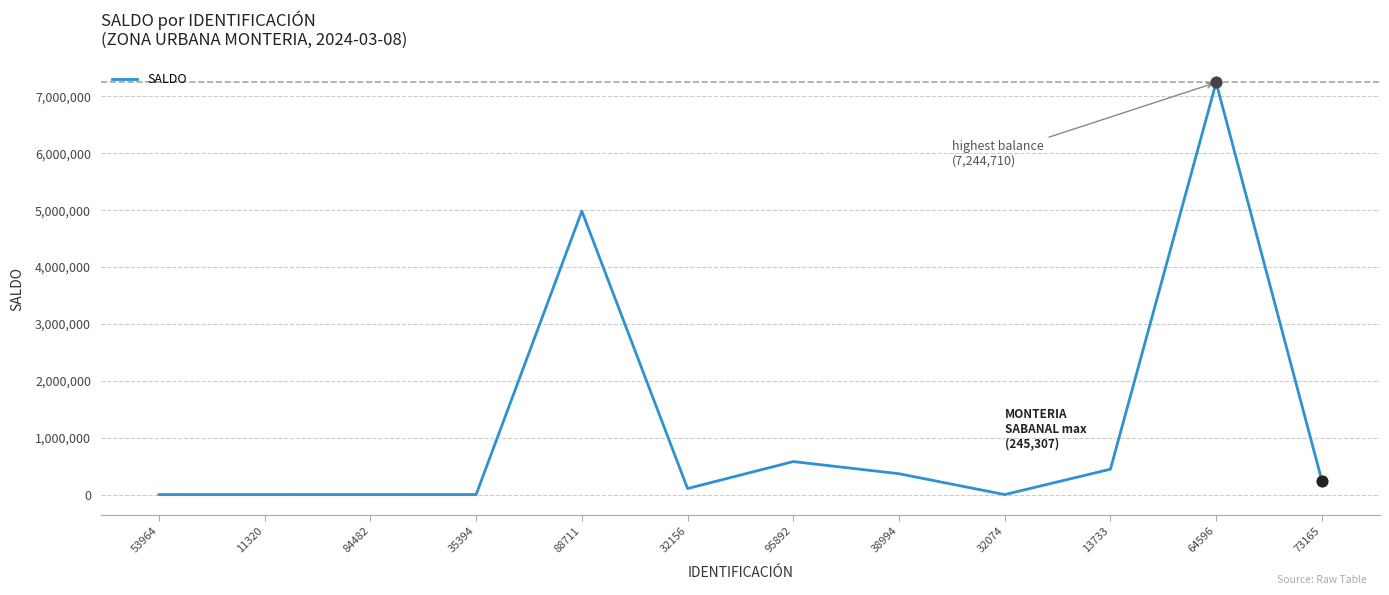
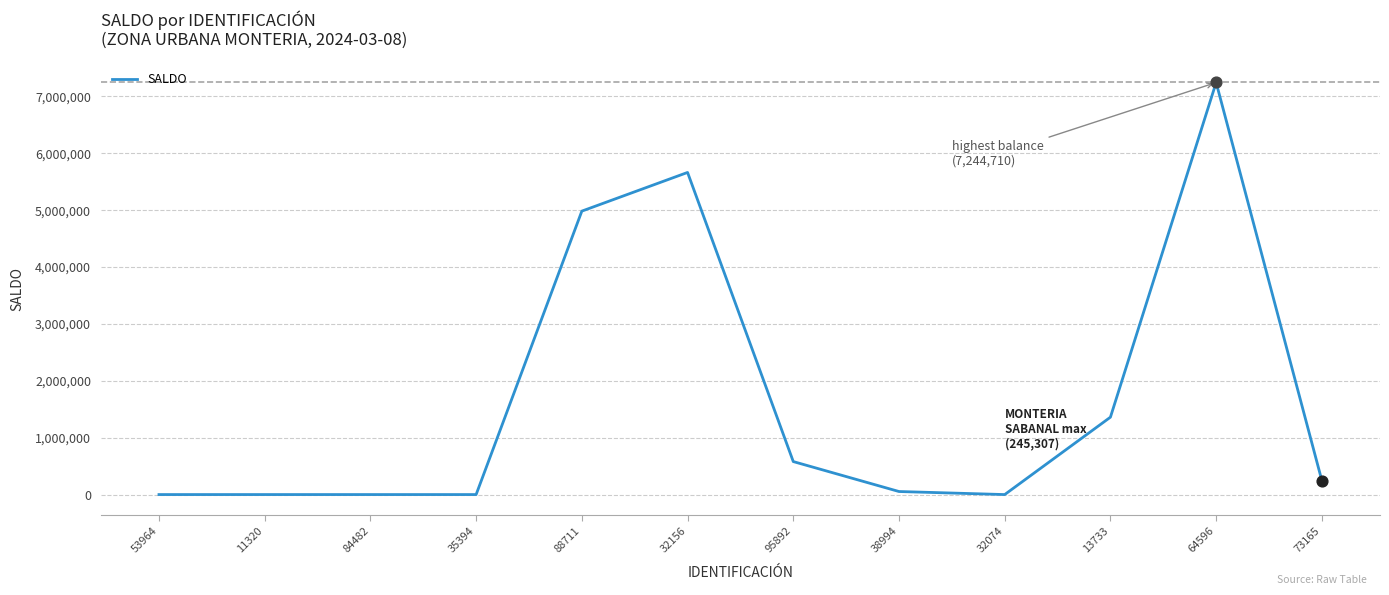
  {
    "SALDO": {
      "53964": "0",
      "11320": "0",
      "84482": "0",
      "35394": "0",
      "88711": "5,000,000",
-     "32156": "100,000",
+     "32156": "5,700,000",
      "95892": "600,000",
-     "38994": "400,000",
+     "38994": "100,000",
      "32074": "0",
-     "13733": "400,000"
+     "13733": "1,400,000"
    }
  }
